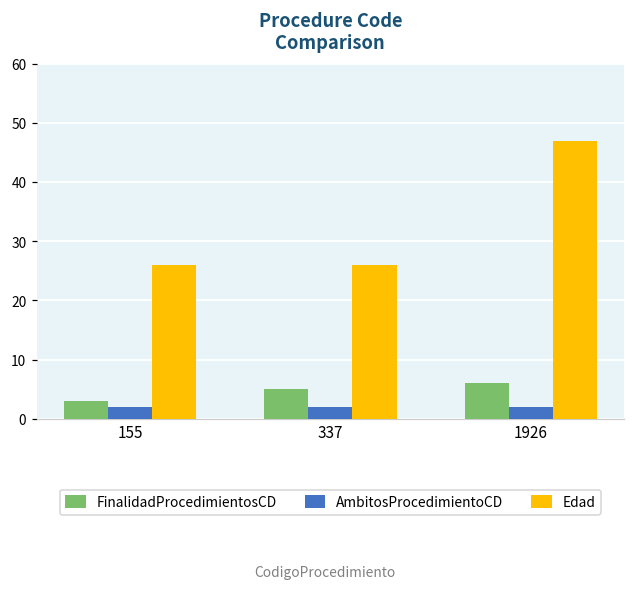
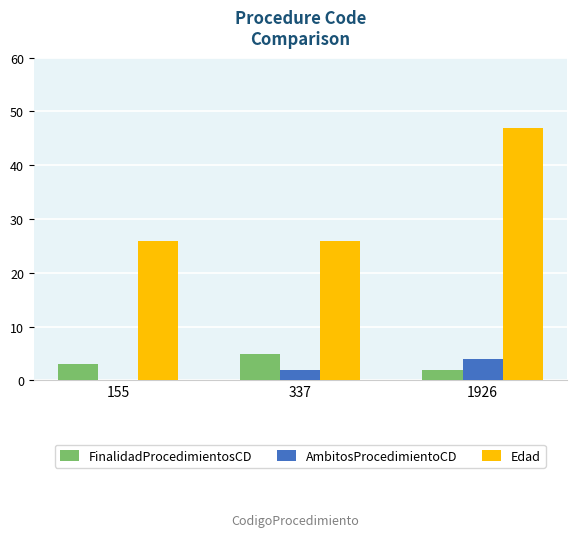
  {
    "FinalidadProcedimientosCD": {
      "155": 3,
      "337": 5,
-     "1926": 6
+     "1926": 2
    },
    "AmbitosProcedimientoCD": {
-     "155": 2,
+     "155": 0,
      "337": 2,
-     "1926": 2
+     "1926": 4
    },
    "Edad": {
      "155": 26,
      "337": 26,
      "1926": 47
    }
  }
